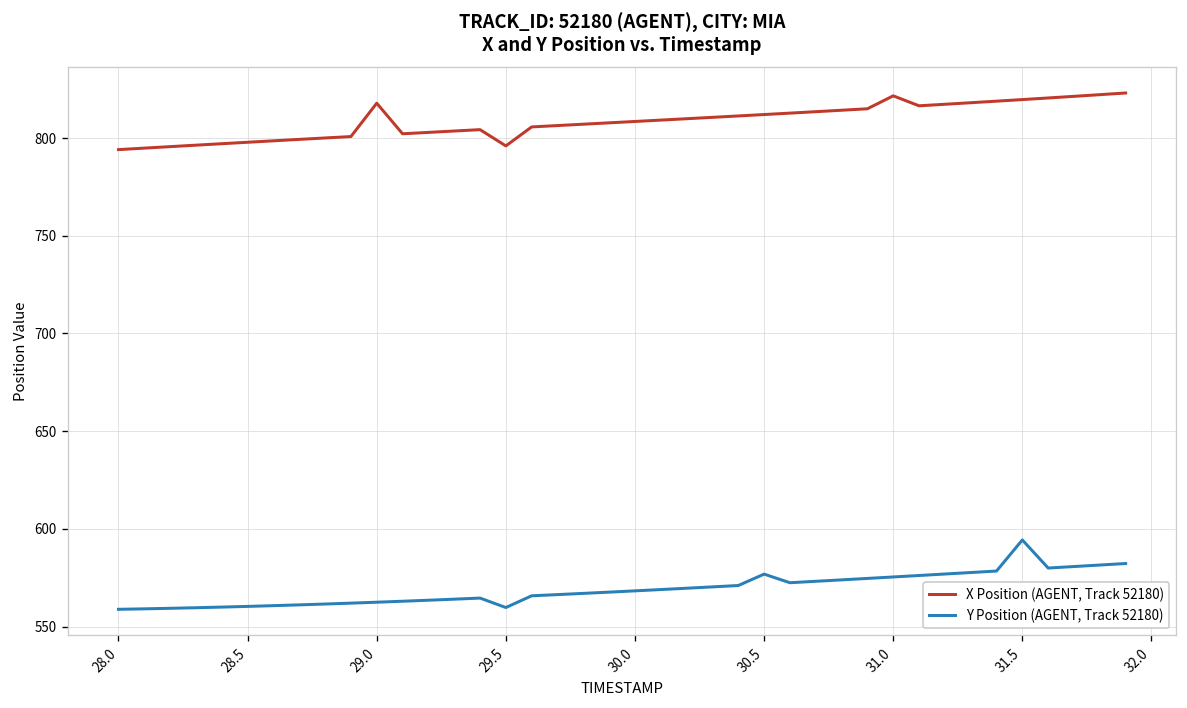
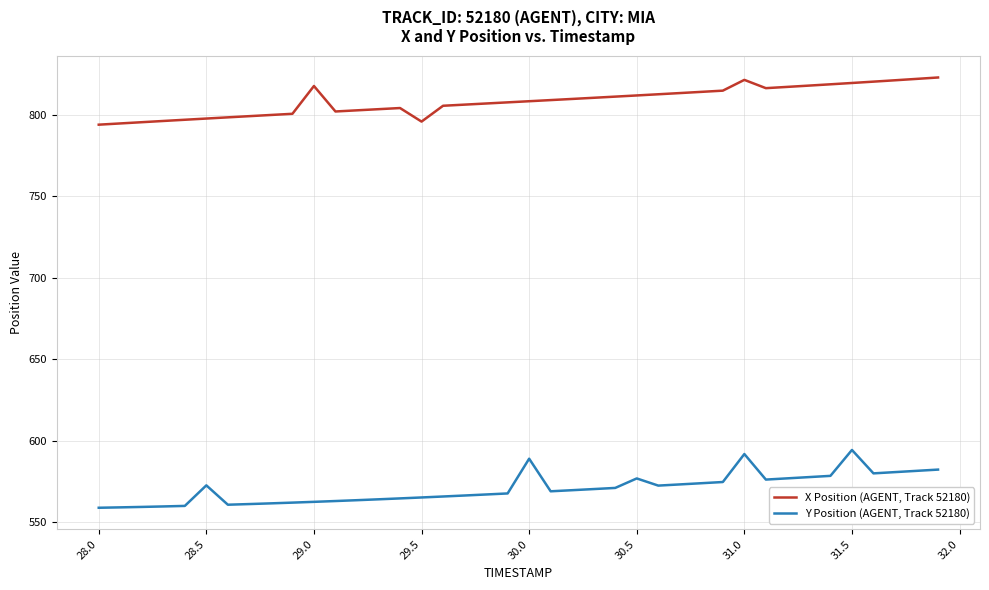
  {
    "X Position (AGENT, Track 52180)": {
      "28.0": 794,
      "28.5": 798,
      "29.0": 818,
      "29.5": 796,
      "30.0": 808,
      "30.5": 812,
      "31.0": 822,
      "31.5": 820
    },
    "Y Position (AGENT, Track 52180)": {
      "28.0": 559,
-     "28.5": 560,
+     "28.5": 573,
      "29.0": 563,
-     "29.5": 560,
-     "30.0": 568,
+     "29.5": 565,
+     "30.0": 589,
      "30.5": 577,
-     "31.0": 575,
+     "31.0": 592,
      "31.5": 594
    }
  }
